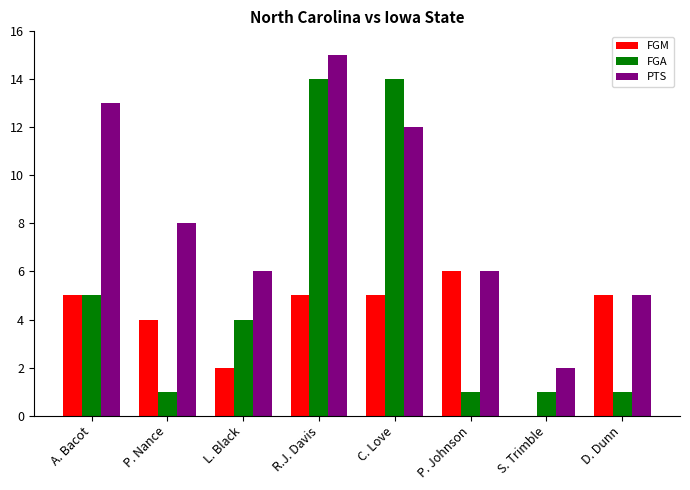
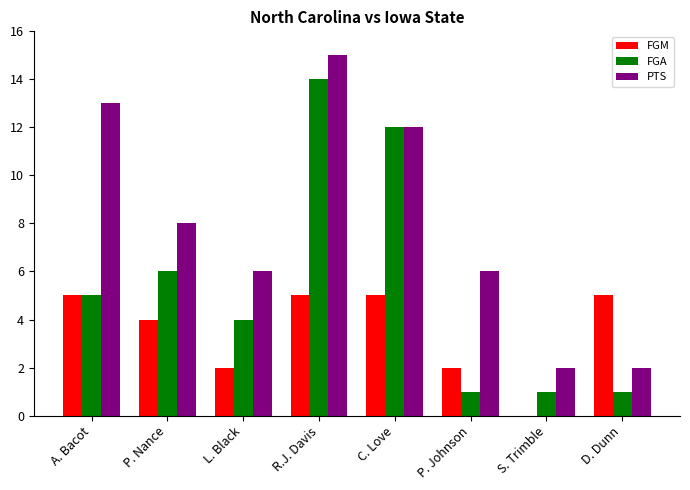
  {
    "FGM": {
      "A. Bacot": 5,
      "P. Nance": 4,
      "L. Black": 2,
      "R.J. Davis": 5,
      "C. Love": 5,
-     "P. Johnson": 6,
+     "P. Johnson": 2,
      "S. Trimble": 0,
      "D. Dunn": 5
    },
    "FGA": {
      "A. Bacot": 5,
-     "P. Nance": 1,
+     "P. Nance": 6,
      "L. Black": 4,
      "R.J. Davis": 14,
-     "C. Love": 14,
+     "C. Love": 12,
      "P. Johnson": 1,
      "S. Trimble": 1,
      "D. Dunn": 1
    },
    "PTS": {
      "A. Bacot": 13,
      "P. Nance": 8,
      "L. Black": 6,
      "R.J. Davis": 15,
      "C. Love": 12,
      "P. Johnson": 6,
      "S. Trimble": 2,
-     "D. Dunn": 5
+     "D. Dunn": 2
    }
  }
